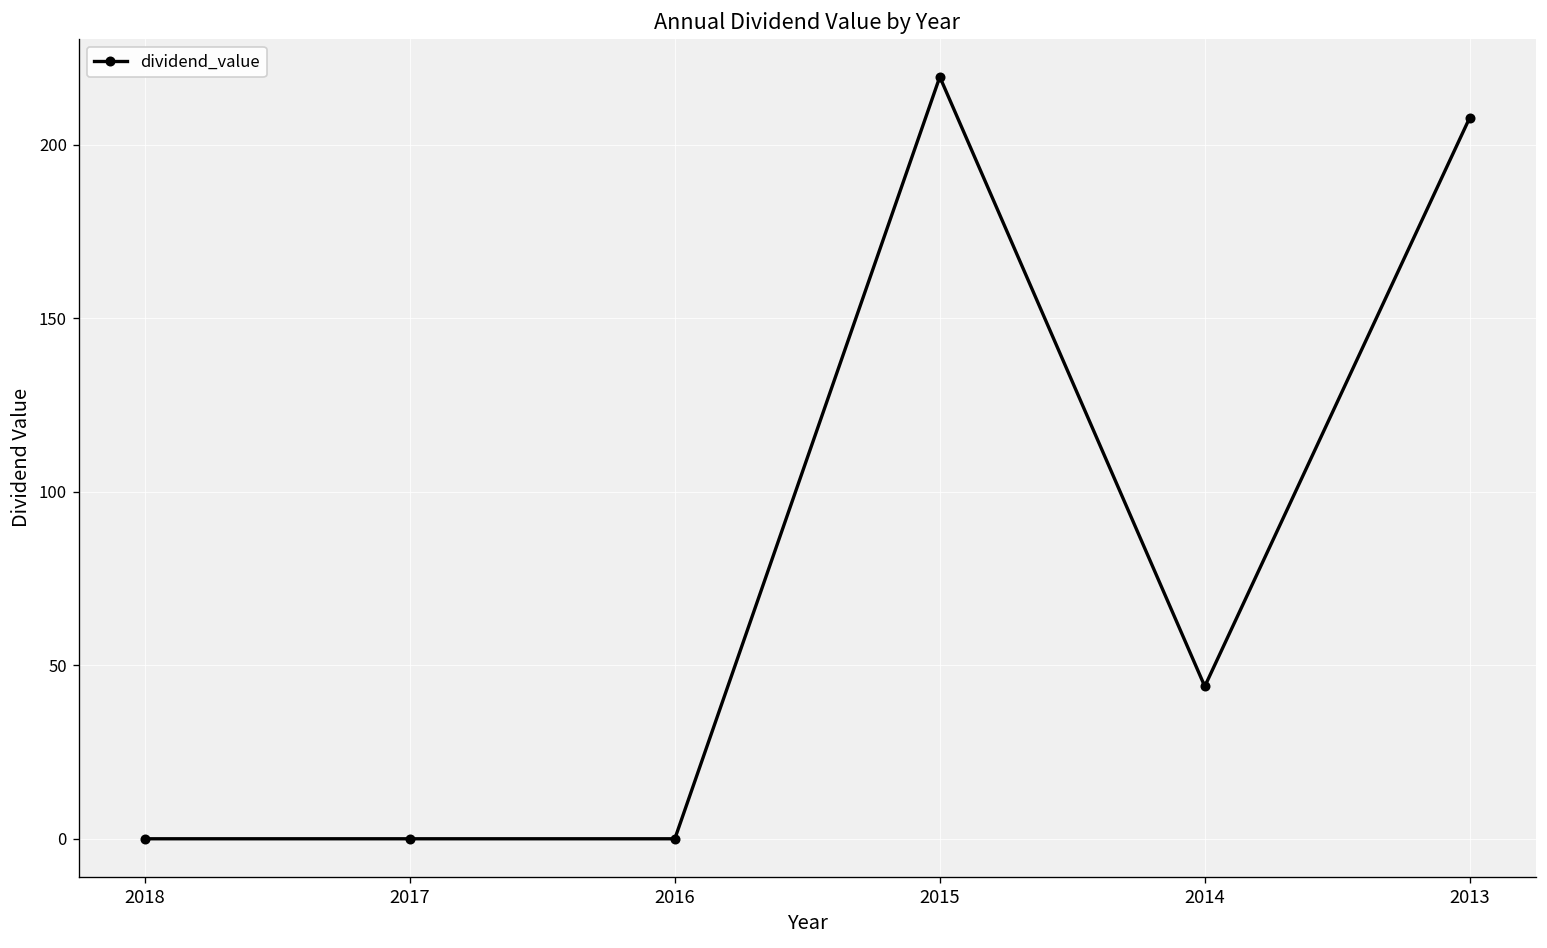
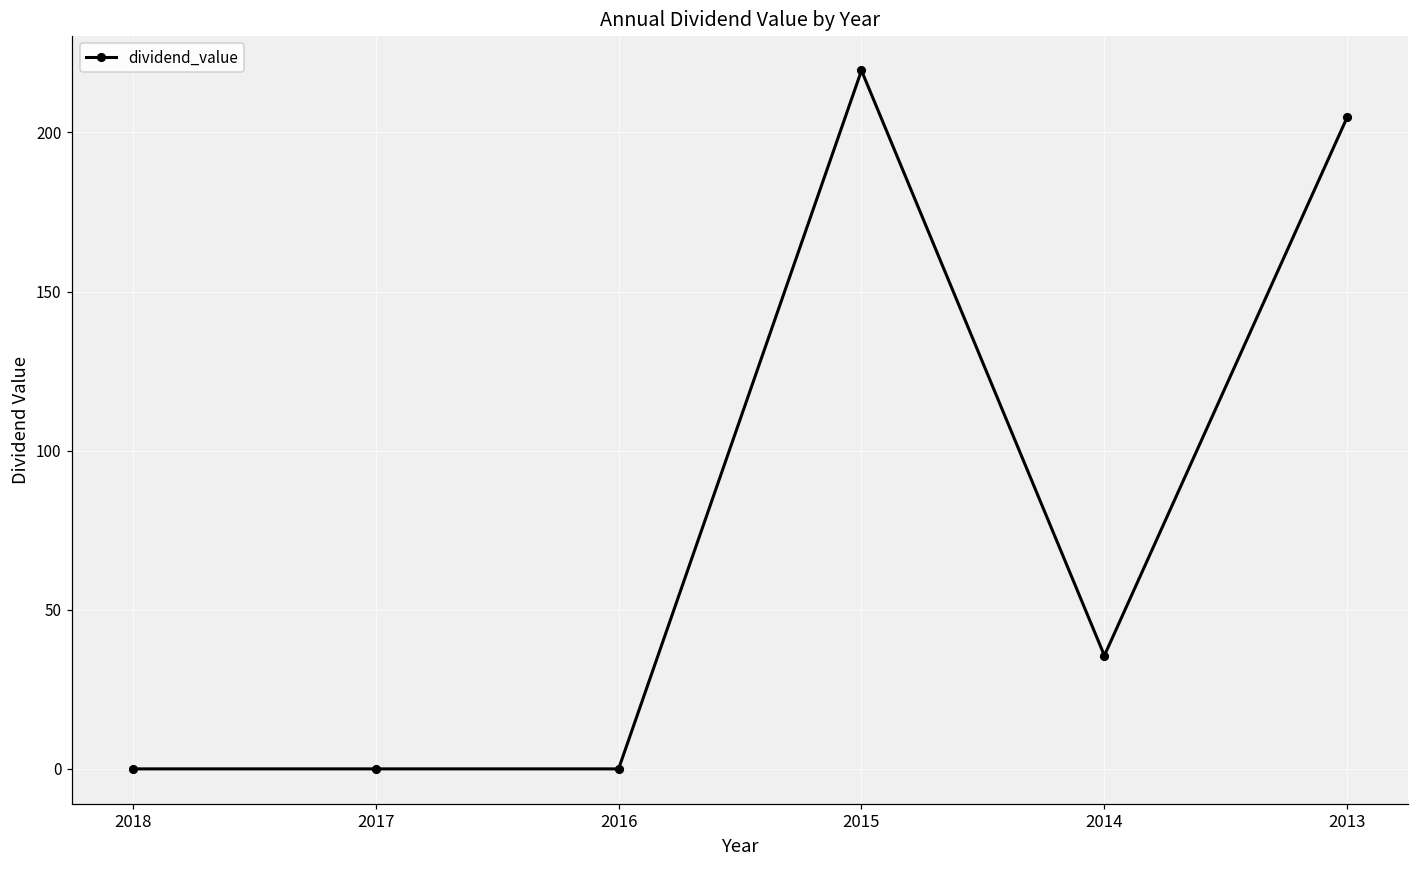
  {
    "2018": 0,
    "2017": 0,
    "2016": 0,
    "2015": 219,
-   "2014": 44,
-   "2013": 208
+   "2014": 36,
+   "2013": 205
  }
